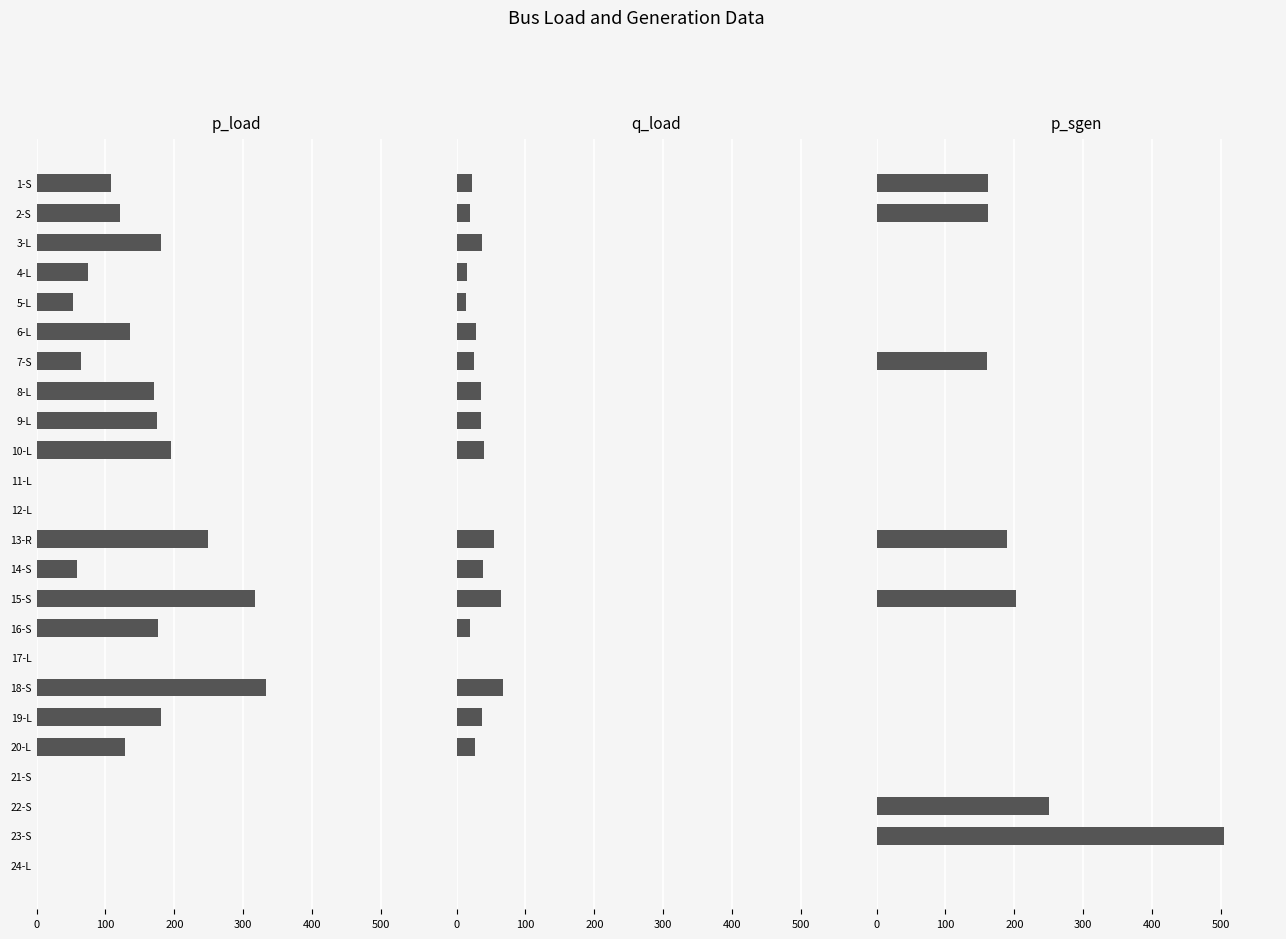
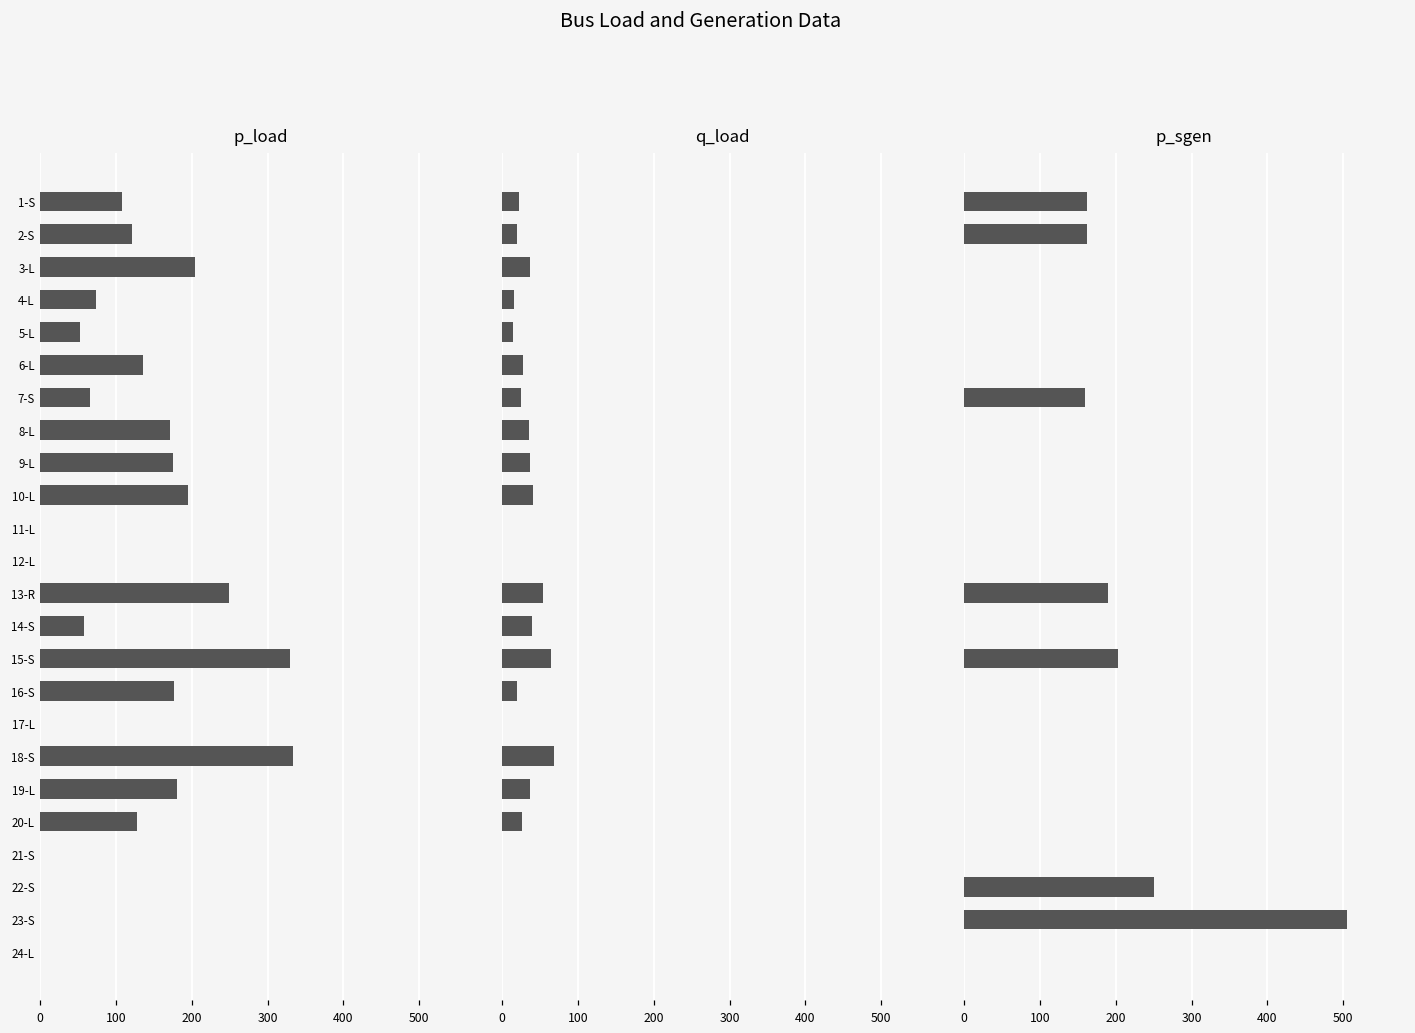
  {
    "p_load": {
      "1-S": 110,
      "2-S": 120,
-     "3-L": 180,
+     "3-L": 200,
      "4-L": 70,
      "5-L": 50,
      "6-L": 140,
      "7-S": 70,
      "8-L": 170,
      "9-L": 180,
      "10-L": 200,
      "11-L": 0,
      "12-L": 0,
      "13-R": 250,
      "14-S": 60,
-     "15-S": 320,
+     "15-S": 330,
      "16-S": 180,
      "17-L": 0,
      "18-S": 330,
      "19-L": 180,
      "20-L": 130,
      "21-S": 0,
      "22-S": 0,
      "23-S": 0,
      "24-L": 0
    }
  }
